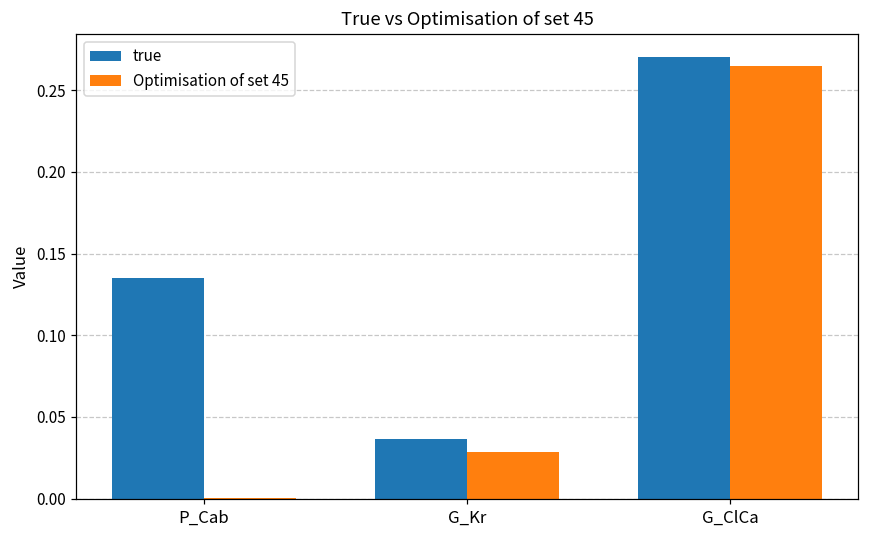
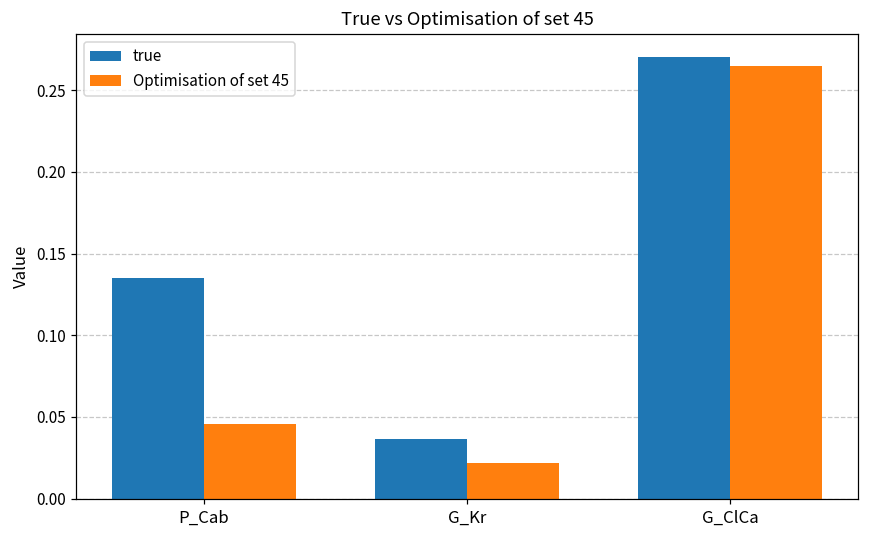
  {
    "true": {
      "P_Cab": 0.135,
      "G_Kr": 0.037,
      "G_ClCa": 0.271
    },
    "Optimisation of set 45": {
-     "P_Cab": 0.000,
-     "G_Kr": 0.028,
+     "P_Cab": 0.046,
+     "G_Kr": 0.022,
      "G_ClCa": 0.265
    }
  }
